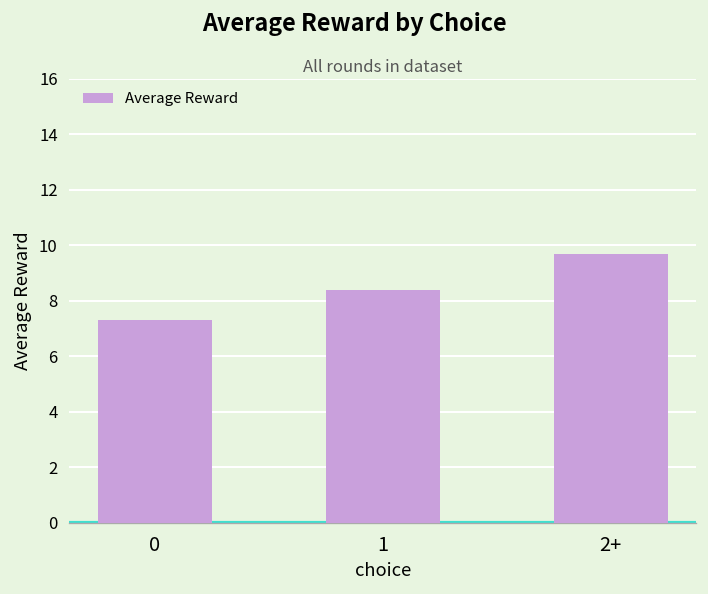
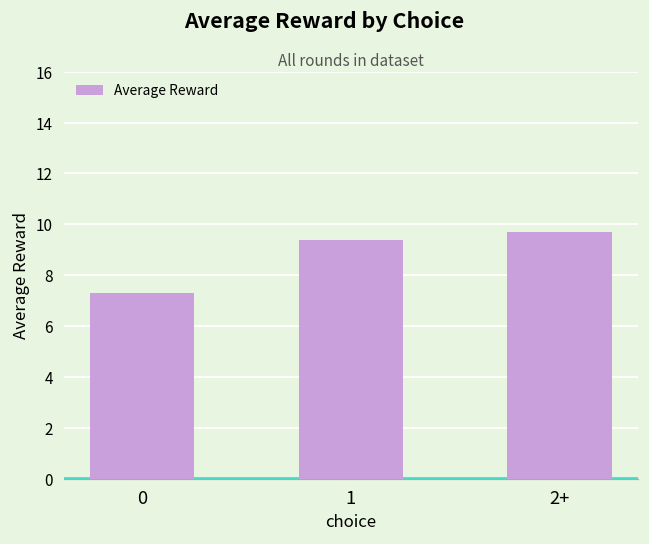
  {
    "0": 7.3,
-   "1": 8.4,
+   "1": 9.4,
    "2+": 9.7
  }
